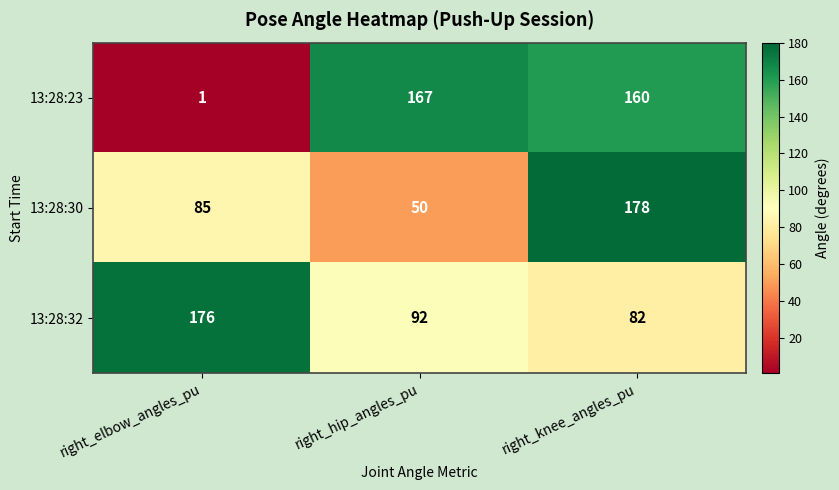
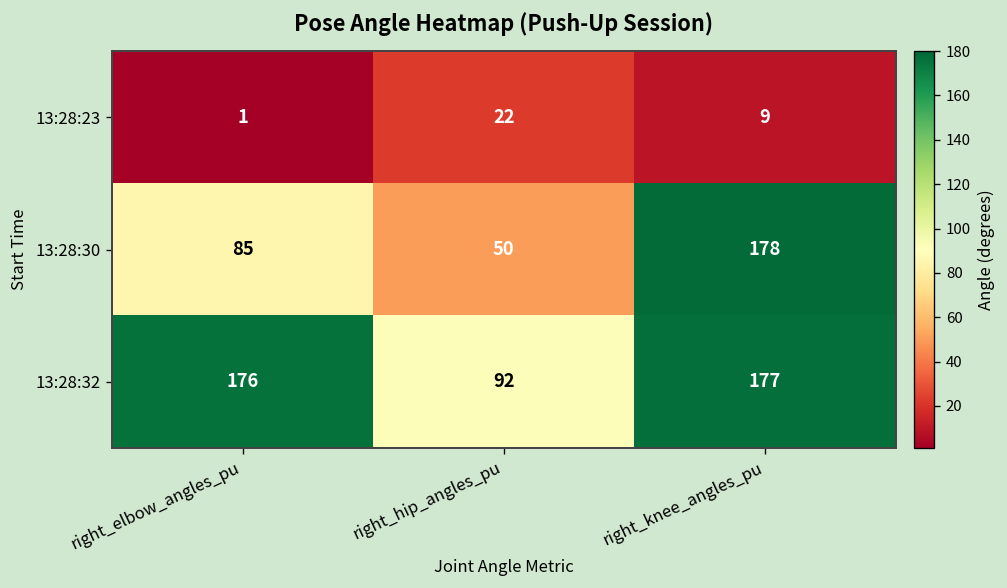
  {
    "13:28:23": {
      "right_elbow_angles_pu": 1,
-     "right_hip_angles_pu": 167,
-     "right_knee_angles_pu": 160
+     "right_hip_angles_pu": 22,
+     "right_knee_angles_pu": 9
    },
    "13:28:30": {
      "right_elbow_angles_pu": 85,
      "right_hip_angles_pu": 50,
      "right_knee_angles_pu": 178
    },
    "13:28:32": {
      "right_elbow_angles_pu": 176,
      "right_hip_angles_pu": 92,
-     "right_knee_angles_pu": 82
+     "right_knee_angles_pu": 177
    }
  }
